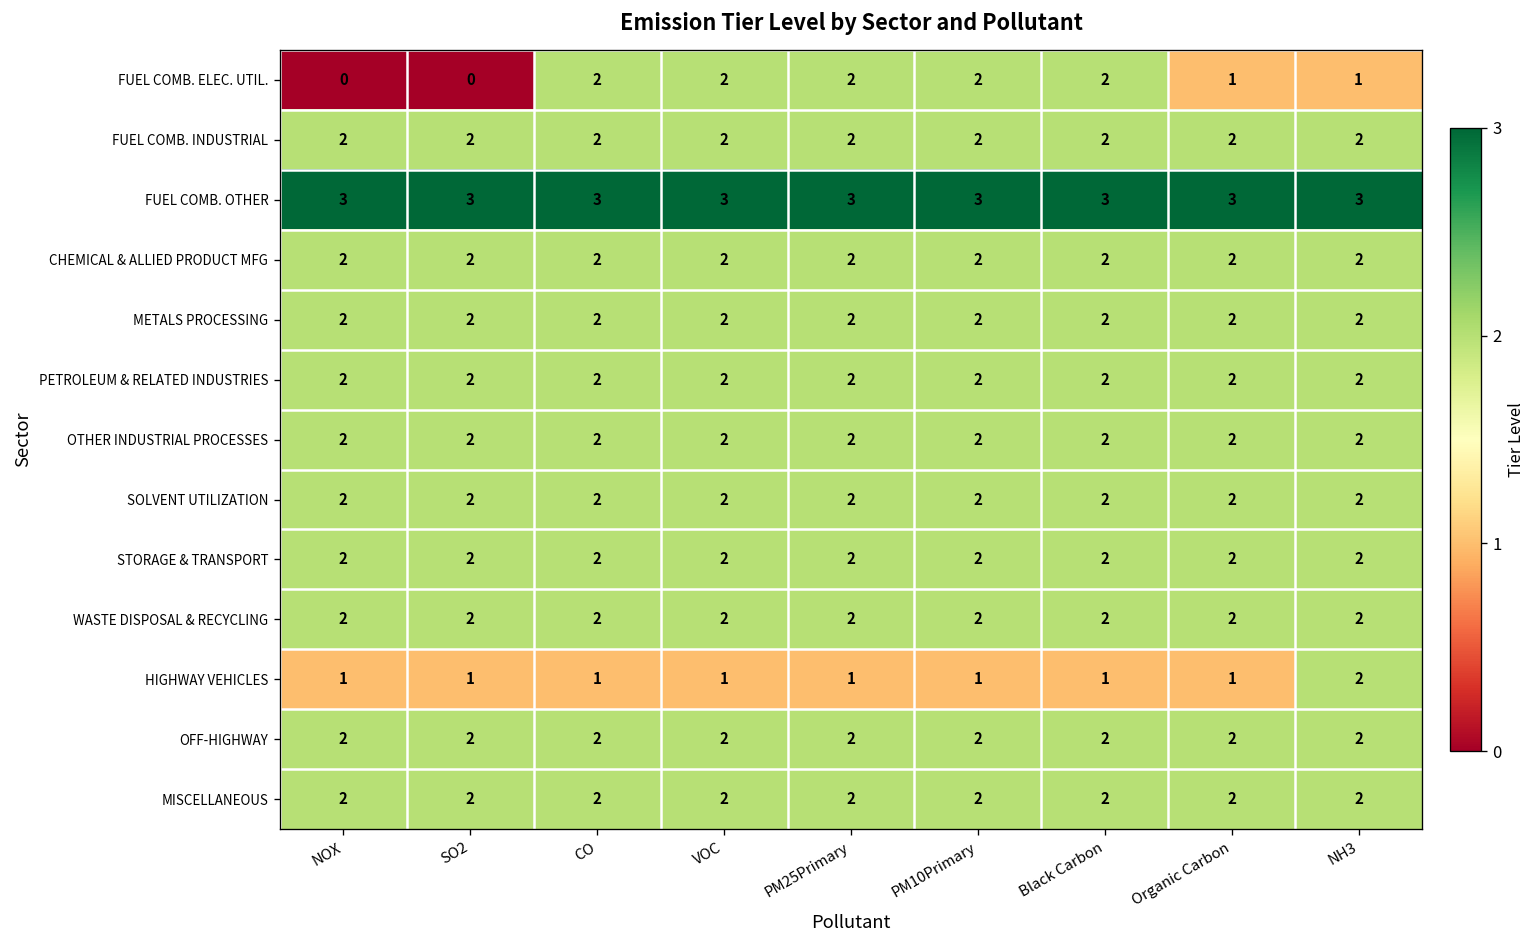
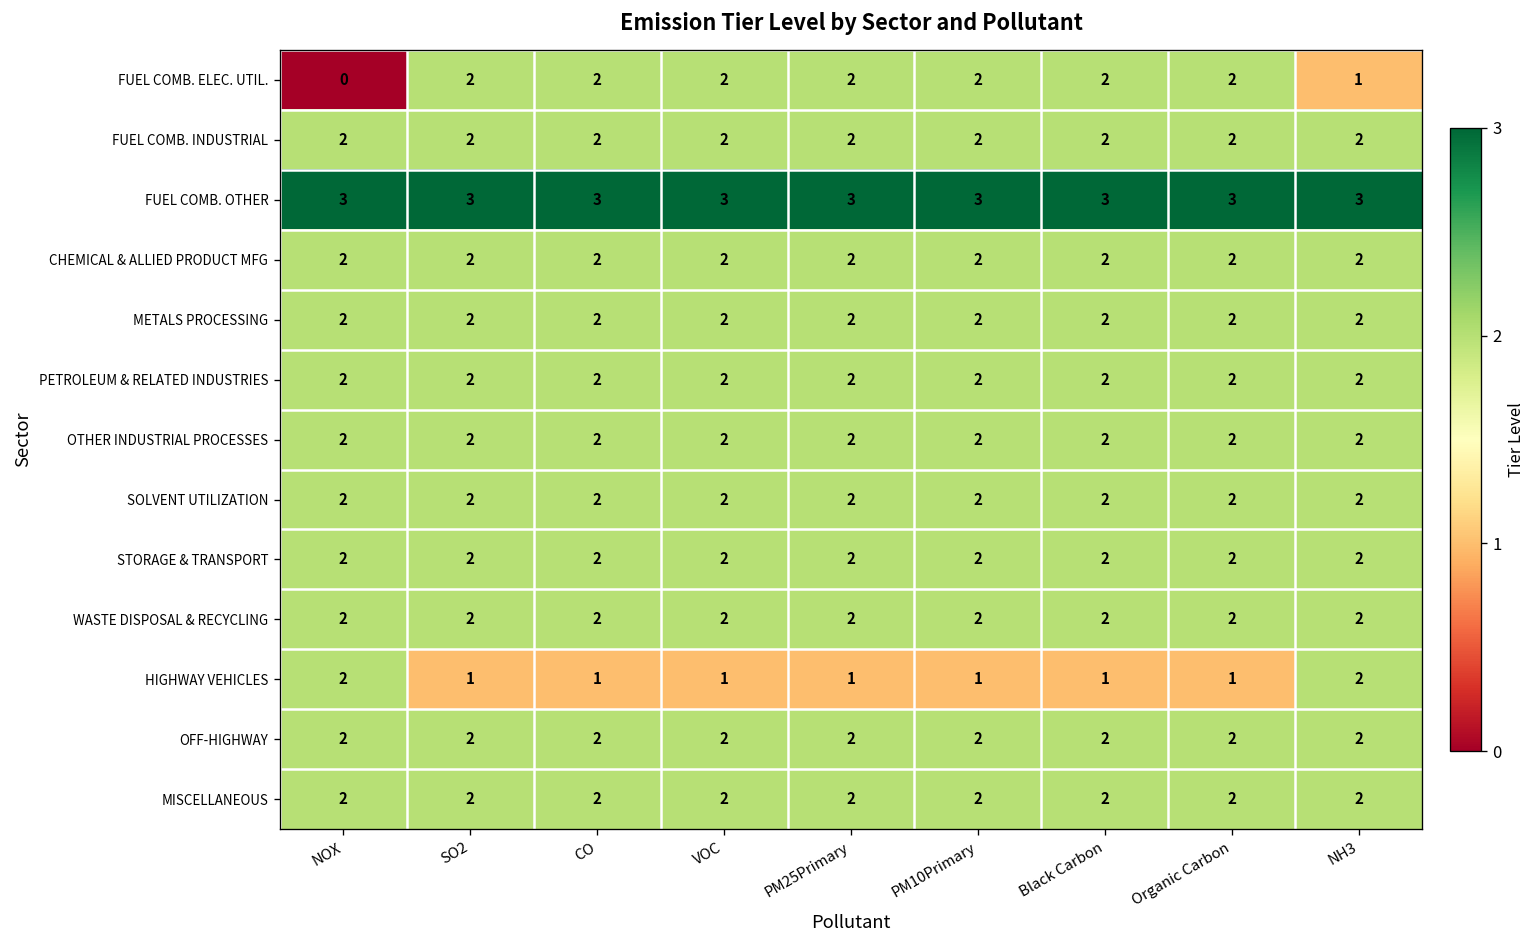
  {
    "FUEL COMB. ELEC. UTIL.": {
      "NOX": 0,
-     "SO2": 0,
+     "SO2": 2,
      "CO": 2,
      "VOC": 2,
      "PM25Primary": 2,
      "PM10Primary": 2,
      "Black Carbon": 2,
-     "Organic Carbon": 1,
+     "Organic Carbon": 2,
      "NH3": 1
    },
    "FUEL COMB. INDUSTRIAL": {
      "NOX": 2,
      "SO2": 2,
      "CO": 2,
      "VOC": 2,
      "PM25Primary": 2,
      "PM10Primary": 2,
      "Black Carbon": 2,
      "Organic Carbon": 2,
      "NH3": 2
    },
    "FUEL COMB. OTHER": {
      "NOX": 3,
      "SO2": 3,
      "CO": 3,
      "VOC": 3,
      "PM25Primary": 3,
      "PM10Primary": 3,
      "Black Carbon": 3,
      "Organic Carbon": 3,
      "NH3": 3
    },
    "CHEMICAL & ALLIED PRODUCT MFG": {
      "NOX": 2,
      "SO2": 2,
      "CO": 2,
      "VOC": 2,
      "PM25Primary": 2,
      "PM10Primary": 2,
      "Black Carbon": 2,
      "Organic Carbon": 2,
      "NH3": 2
    },
    "METALS PROCESSING": {
      "NOX": 2,
      "SO2": 2,
      "CO": 2,
      "VOC": 2,
      "PM25Primary": 2,
      "PM10Primary": 2,
      "Black Carbon": 2,
      "Organic Carbon": 2,
      "NH3": 2
    },
    "PETROLEUM & RELATED INDUSTRIES": {
      "NOX": 2,
      "SO2": 2,
      "CO": 2,
      "VOC": 2,
      "PM25Primary": 2,
      "PM10Primary": 2,
      "Black Carbon": 2,
      "Organic Carbon": 2,
      "NH3": 2
    },
    "OTHER INDUSTRIAL PROCESSES": {
      "NOX": 2,
      "SO2": 2,
      "CO": 2,
      "VOC": 2,
      "PM25Primary": 2,
      "PM10Primary": 2,
      "Black Carbon": 2,
      "Organic Carbon": 2,
      "NH3": 2
    },
    "SOLVENT UTILIZATION": {
      "NOX": 2,
      "SO2": 2,
      "CO": 2,
      "VOC": 2,
      "PM25Primary": 2,
      "PM10Primary": 2,
      "Black Carbon": 2,
      "Organic Carbon": 2,
      "NH3": 2
    },
    "STORAGE & TRANSPORT": {
      "NOX": 2,
      "SO2": 2,
      "CO": 2,
      "VOC": 2,
      "PM25Primary": 2,
      "PM10Primary": 2,
      "Black Carbon": 2,
      "Organic Carbon": 2,
      "NH3": 2
    },
    "WASTE DISPOSAL & RECYCLING": {
      "NOX": 2,
      "SO2": 2,
      "CO": 2,
      "VOC": 2,
      "PM25Primary": 2,
      "PM10Primary": 2,
      "Black Carbon": 2,
      "Organic Carbon": 2,
      "NH3": 2
    },
    "HIGHWAY VEHICLES": {
-     "NOX": 1,
+     "NOX": 2,
      "SO2": 1,
      "CO": 1,
      "VOC": 1,
      "PM25Primary": 1,
      "PM10Primary": 1,
      "Black Carbon": 1,
      "Organic Carbon": 1,
      "NH3": 2
    },
    "OFF-HIGHWAY": {
      "NOX": 2,
      "SO2": 2,
      "CO": 2,
      "VOC": 2,
      "PM25Primary": 2,
      "PM10Primary": 2,
      "Black Carbon": 2,
      "Organic Carbon": 2,
      "NH3": 2
    },
    "MISCELLANEOUS": {
      "NOX": 2,
      "SO2": 2,
      "CO": 2,
      "VOC": 2,
      "PM25Primary": 2,
      "PM10Primary": 2,
      "Black Carbon": 2,
      "Organic Carbon": 2,
      "NH3": 2
    }
  }
